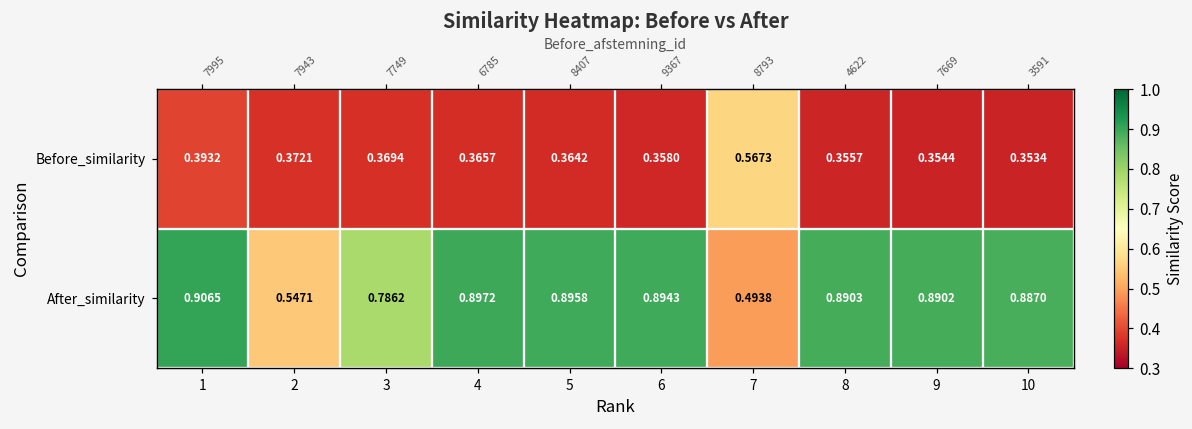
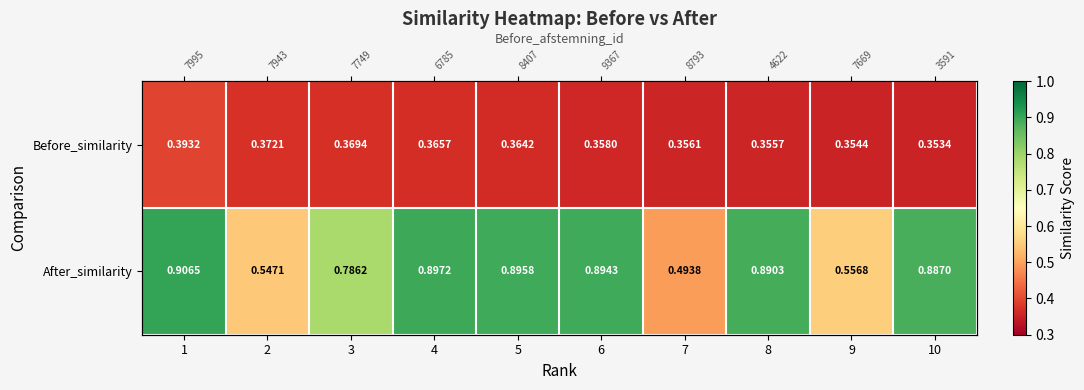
  {
    "Before_similarity": {
      "1": 0.3932,
      "2": 0.3721,
      "3": 0.3694,
      "4": 0.3657,
      "5": 0.3642,
      "6": 0.3580,
-     "7": 0.5673,
+     "7": 0.3561,
      "8": 0.3557,
      "9": 0.3544,
      "10": 0.3534
    },
    "After_similarity": {
      "1": 0.9065,
      "2": 0.5471,
      "3": 0.7862,
      "4": 0.8972,
      "5": 0.8958,
      "6": 0.8943,
      "7": 0.4938,
      "8": 0.8903,
-     "9": 0.8902,
+     "9": 0.5568,
      "10": 0.8870
    }
  }
